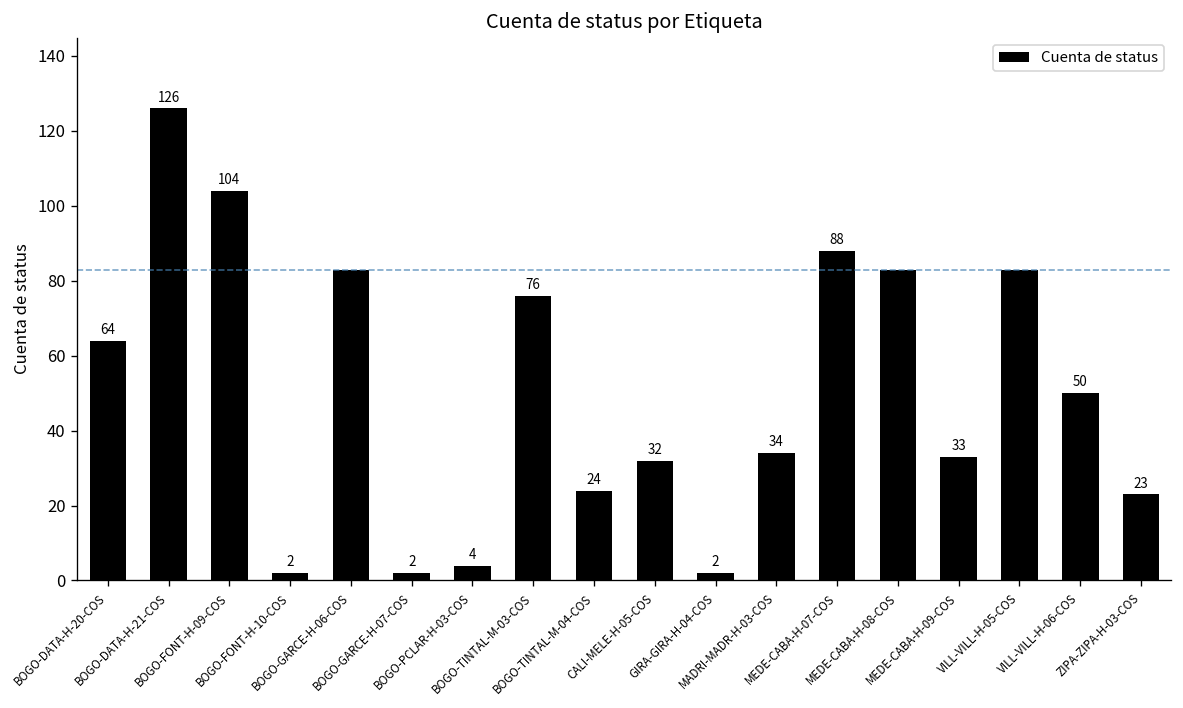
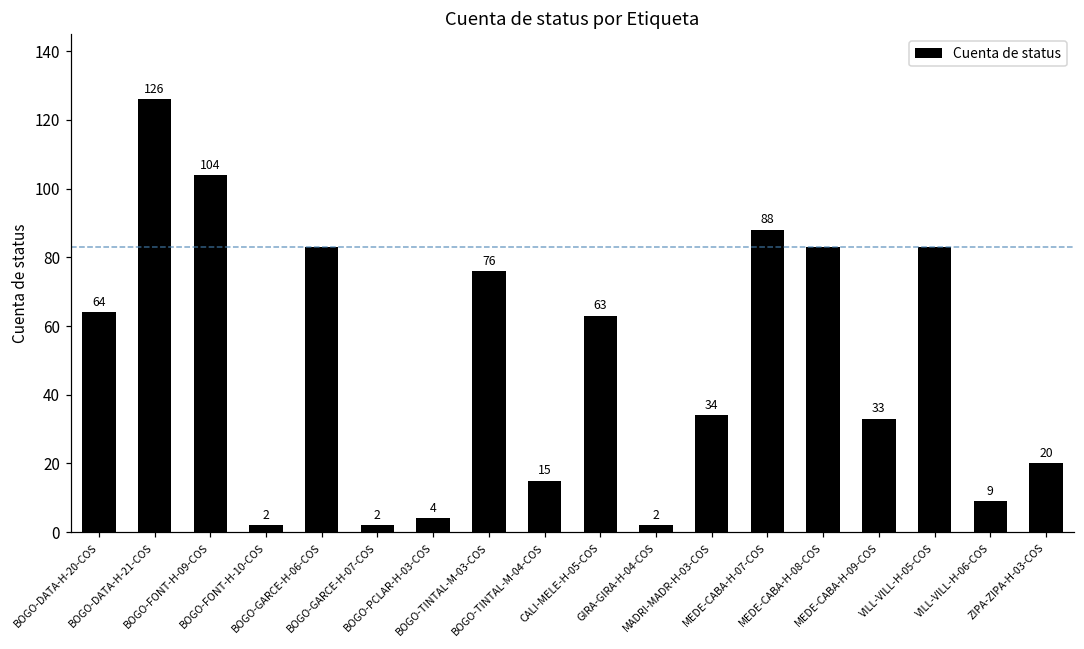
  {
    "BOGO-DATA-H-20-COS": 64,
    "BOGO-DATA-H-21-COS": 126,
    "BOGO-FONT-H-09-COS": 104,
    "BOGO-FONT-H-10-COS": 2,
    "BOGO-GARCE-H-07-COS": 2,
    "BOGO-PCLAR-H-03-COS": 4,
    "BOGO-TINTAL-M-03-COS": 76,
-   "BOGO-TINTAL-M-04-COS": 24,
-   "CALI-MELE-H-05-COS": 32,
+   "BOGO-TINTAL-M-04-COS": 15,
+   "CALI-MELE-H-05-COS": 63,
    "GIRA-GIRA-H-04-COS": 2,
    "MADRI-MADR-H-03-COS": 34,
    "MEDE-CABA-H-07-COS": 88,
    "MEDE-CABA-H-09-COS": 33,
-   "VILL-VILL-H-06-COS": 50,
-   "ZIPA-ZIPA-H-03-COS": 23
+   "VILL-VILL-H-06-COS": 9,
+   "ZIPA-ZIPA-H-03-COS": 20
  }
